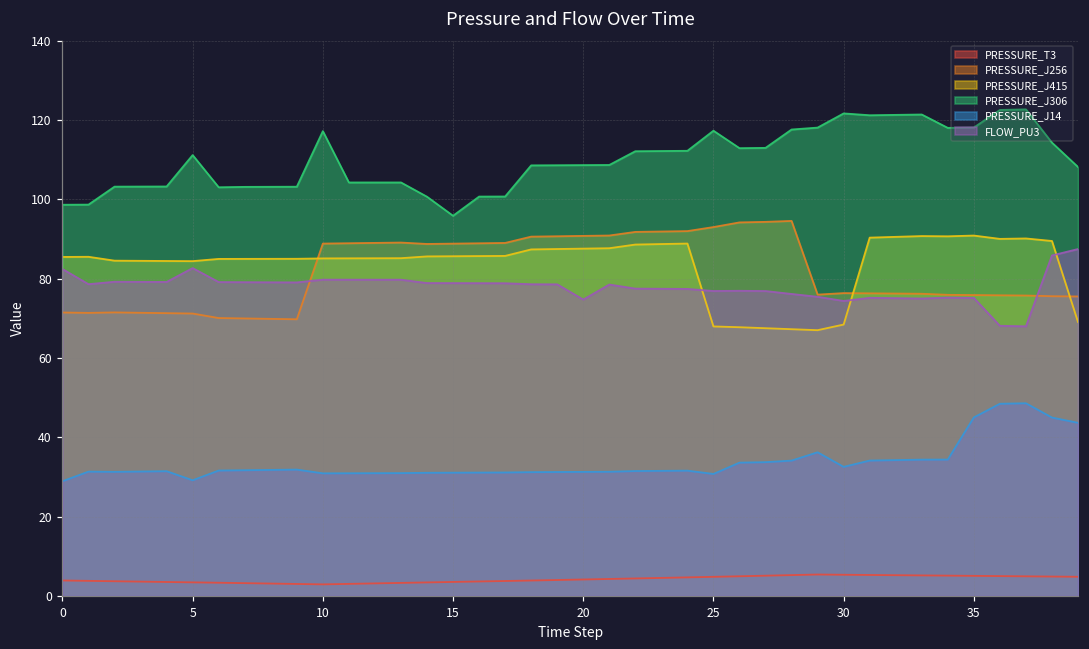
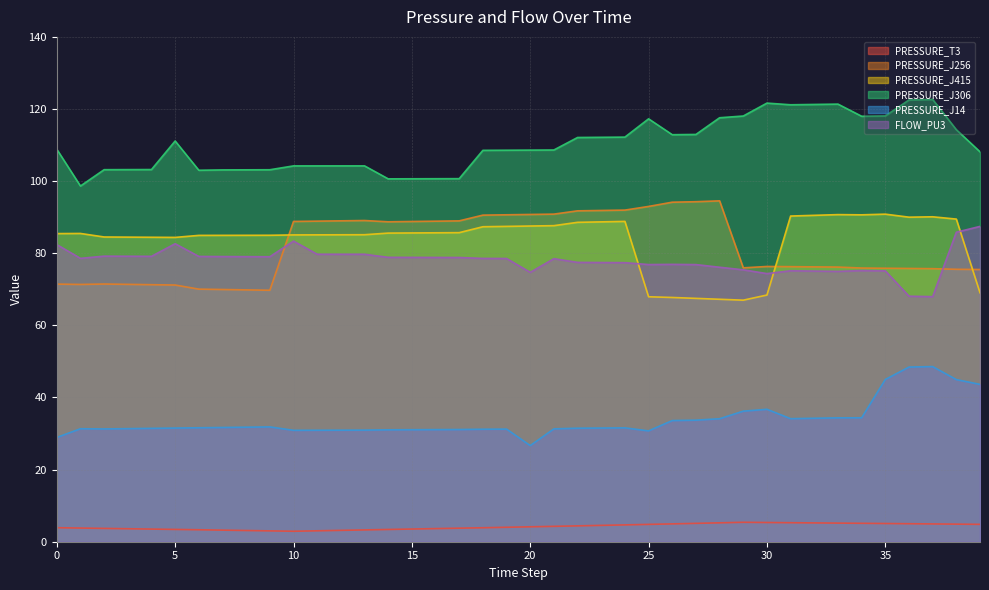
  {
    "PRESSURE_J306": {
-     "0": 99,
+     "0": 109,
      "5": 111,
-     "10": 117,
-     "15": 96,
+     "10": 104,
+     "15": 101,
      "20": 109,
      "25": 117,
      "30": 122
    },
    "PRESSURE_J14": {
      "0": 29,
-     "5": 29,
+     "5": 32,
      "10": 31,
      "15": 31,
-     "20": 31,
+     "20": 27,
      "25": 31,
-     "30": 33,
+     "30": 37,
      "35": 45
    },
    "FLOW_PU3": {
      "0": 82,
      "5": 83,
-     "10": 80,
+     "10": 83,
      "15": 79,
      "20": 75,
      "25": 77,
      "30": 74,
      "35": 75
    }
  }
